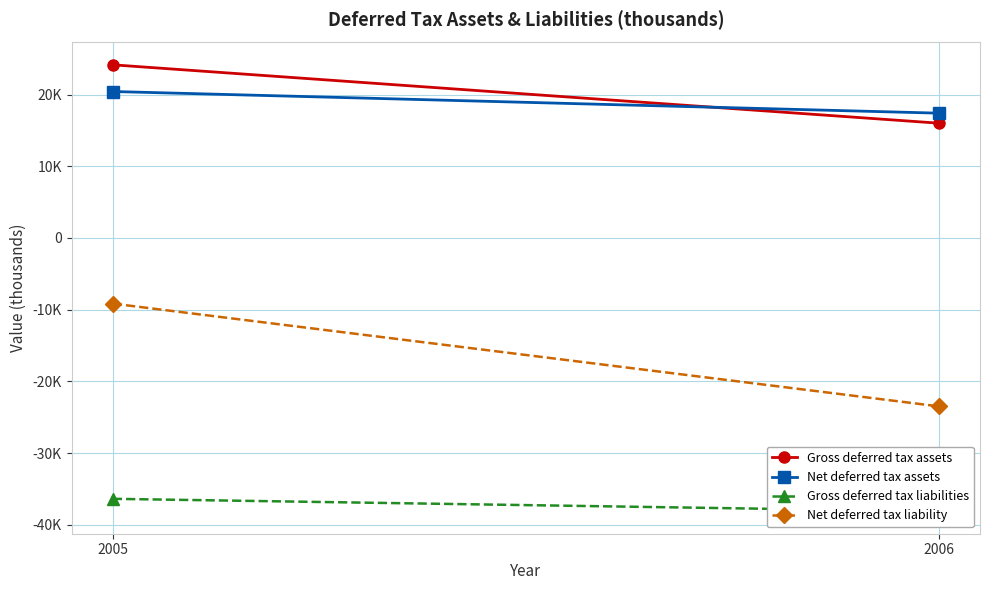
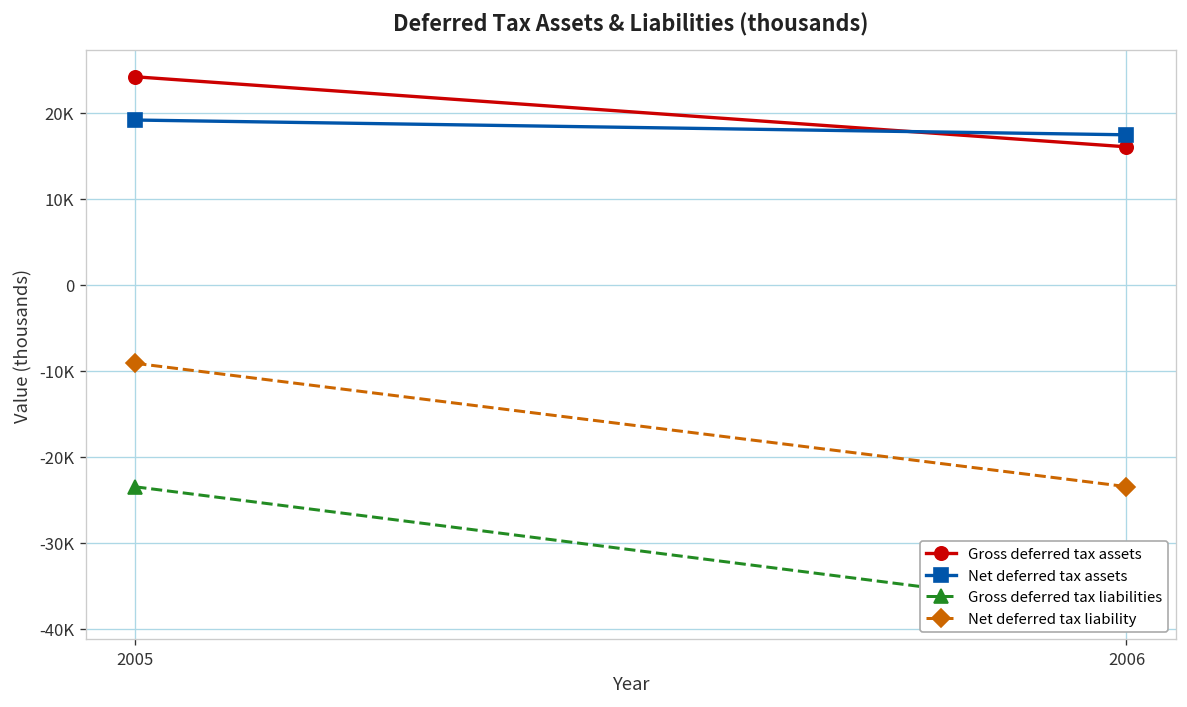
  {
    "Gross deferred tax assets": {
      "2005": 24000,
      "2006": 16000
    },
    "Net deferred tax assets": {
-     "2005": 20000,
+     "2005": 19000,
      "2006": 17000
    },
    "Gross deferred tax liabilities": {
-     "2005": -36000
+     "2005": -24000
    },
    "Net deferred tax liability": {
      "2005": -9000,
      "2006": -23000
    }
  }
